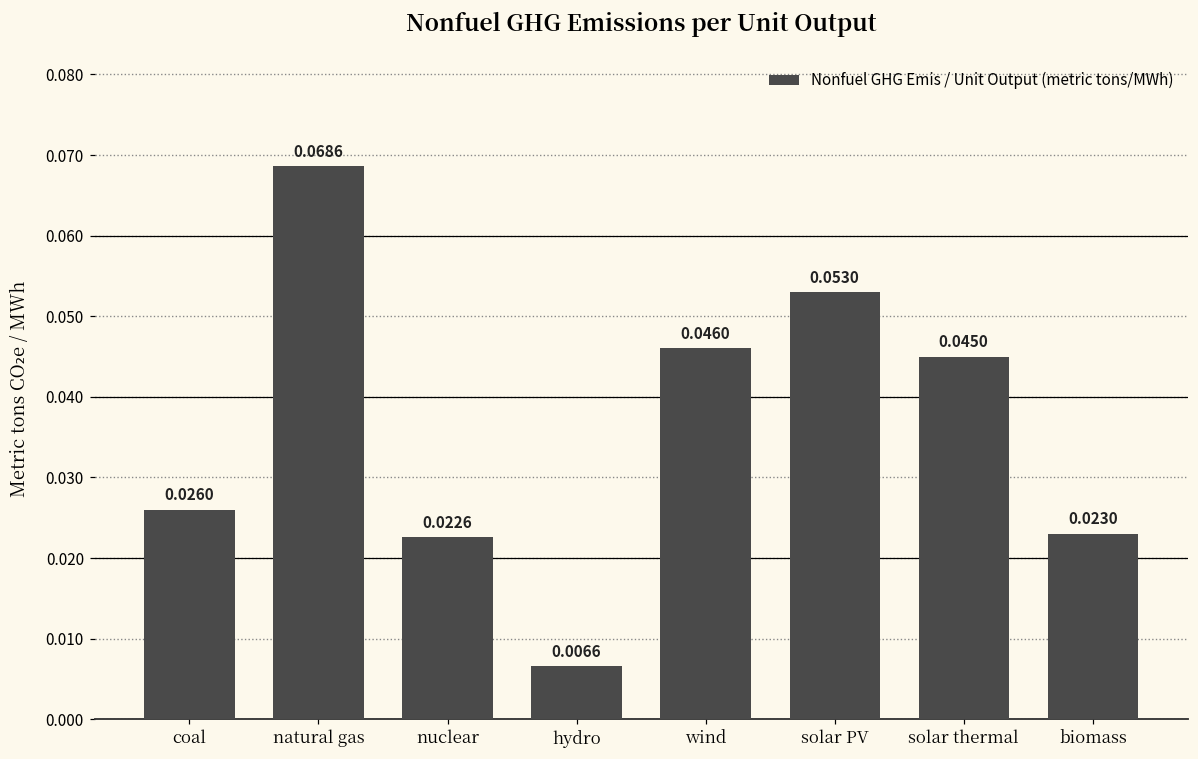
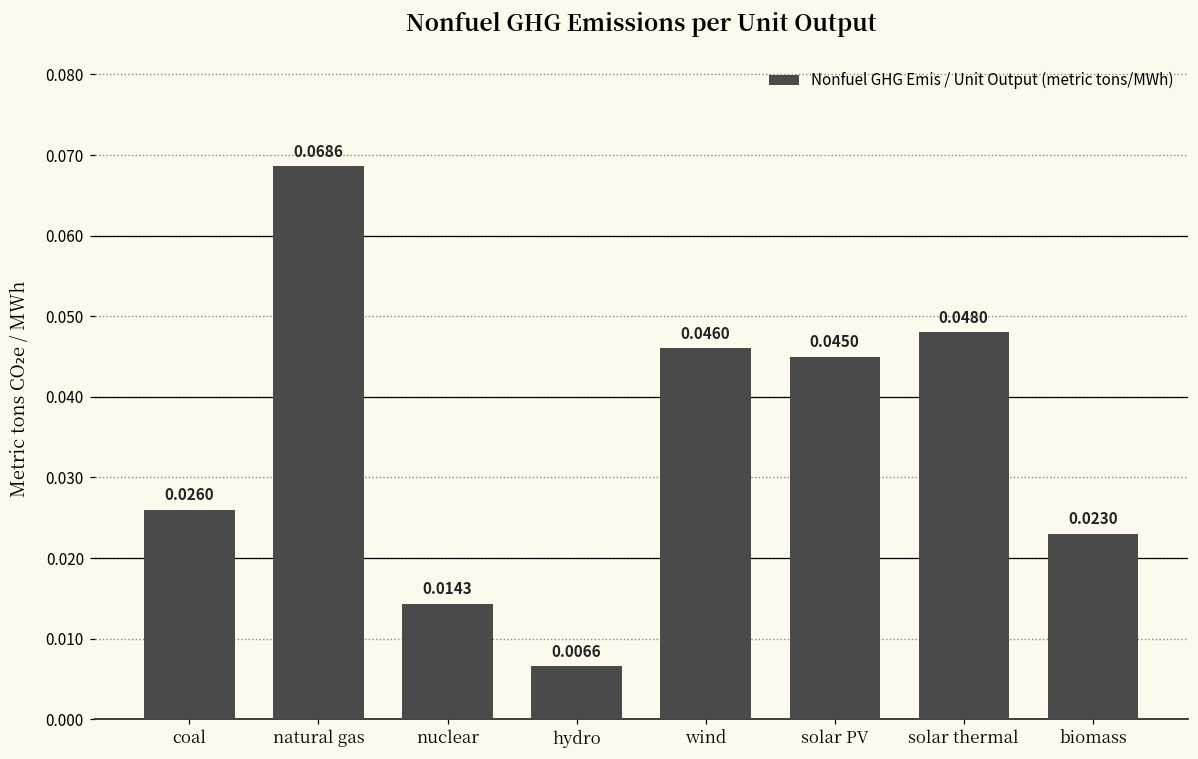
  {
    "coal": 0.0260,
    "natural gas": 0.0686,
-   "nuclear": 0.0226,
+   "nuclear": 0.0143,
    "hydro": 0.0066,
    "wind": 0.0460,
-   "solar PV": 0.0530,
-   "solar thermal": 0.0450,
+   "solar PV": 0.0450,
+   "solar thermal": 0.0480,
    "biomass": 0.0230
  }
